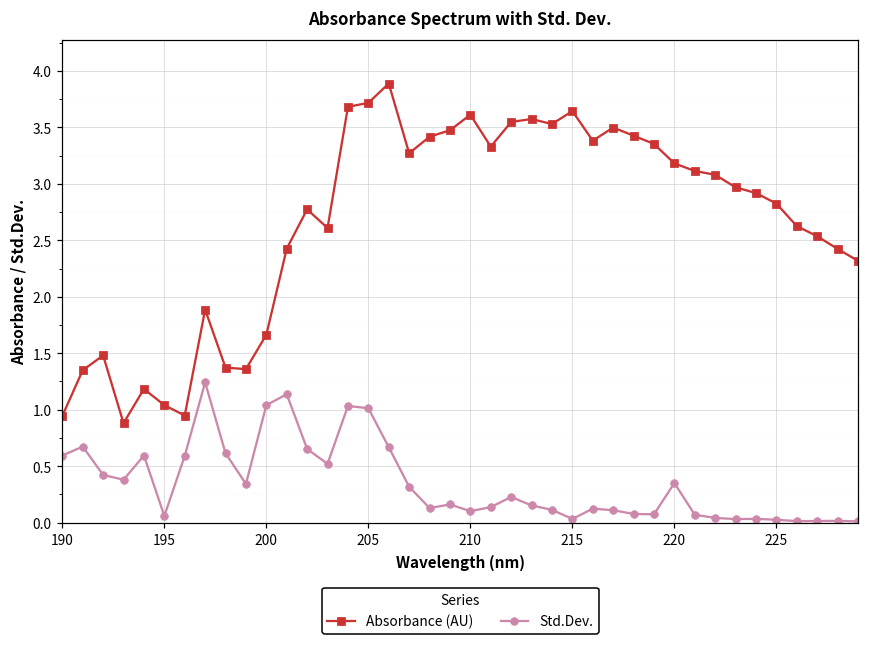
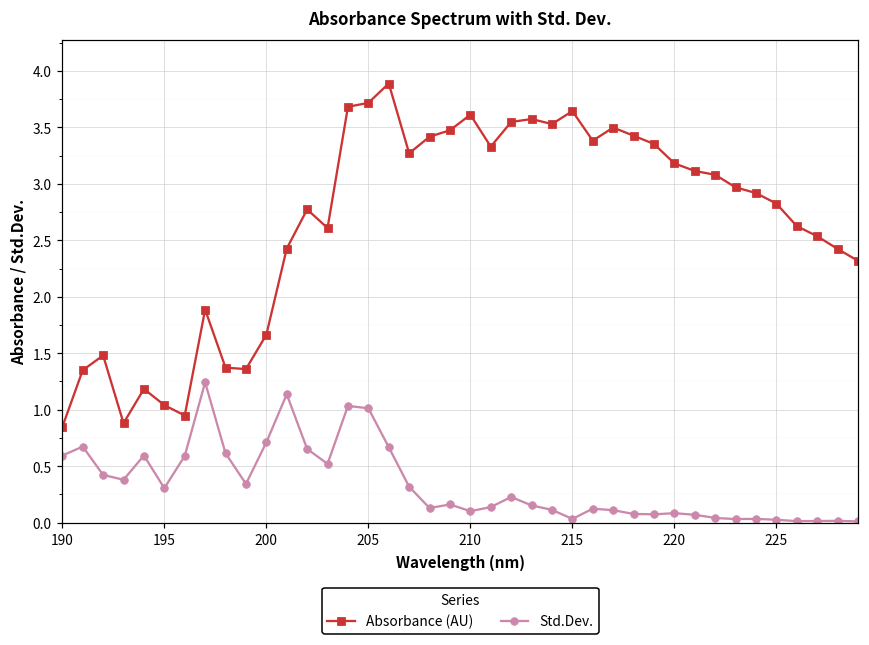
  {
    "Absorbance (AU)": {
-     "190": 0.94,
+     "190": 0.85,
      "195": 1.04,
      "200": 1.66,
      "205": 3.72,
      "210": 3.61,
      "215": 3.64,
      "220": 3.18,
      "225": 2.83
    },
    "Std.Dev.": {
      "190": 0.59,
-     "195": 0.06,
-     "200": 1.04,
+     "195": 0.31,
+     "200": 0.71,
      "205": 1.01,
      "210": 0.10,
      "215": 0.03,
-     "220": 0.35,
+     "220": 0.08,
      "225": 0.03
    }
  }
